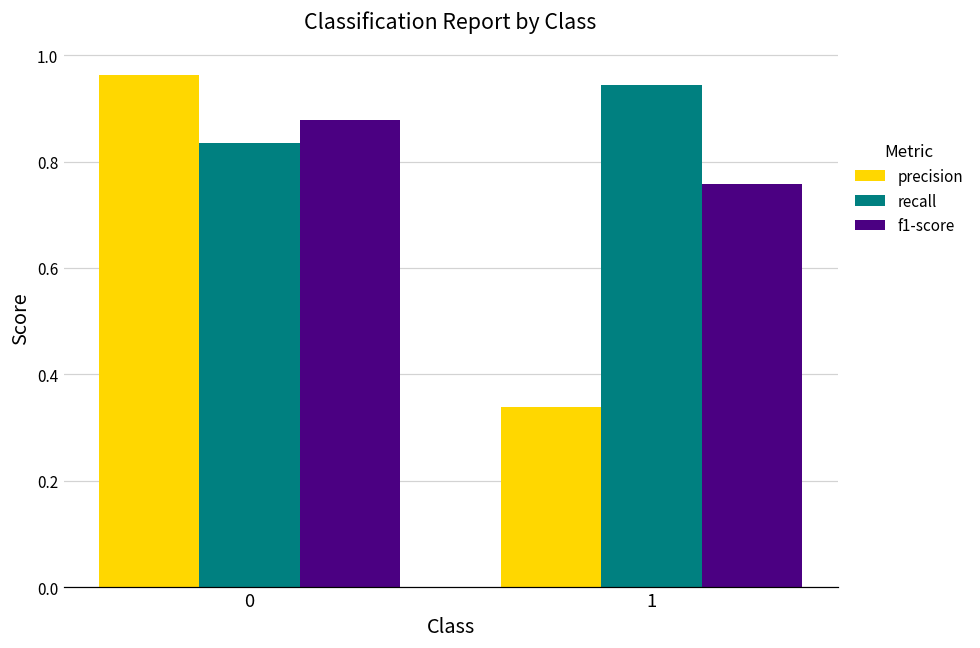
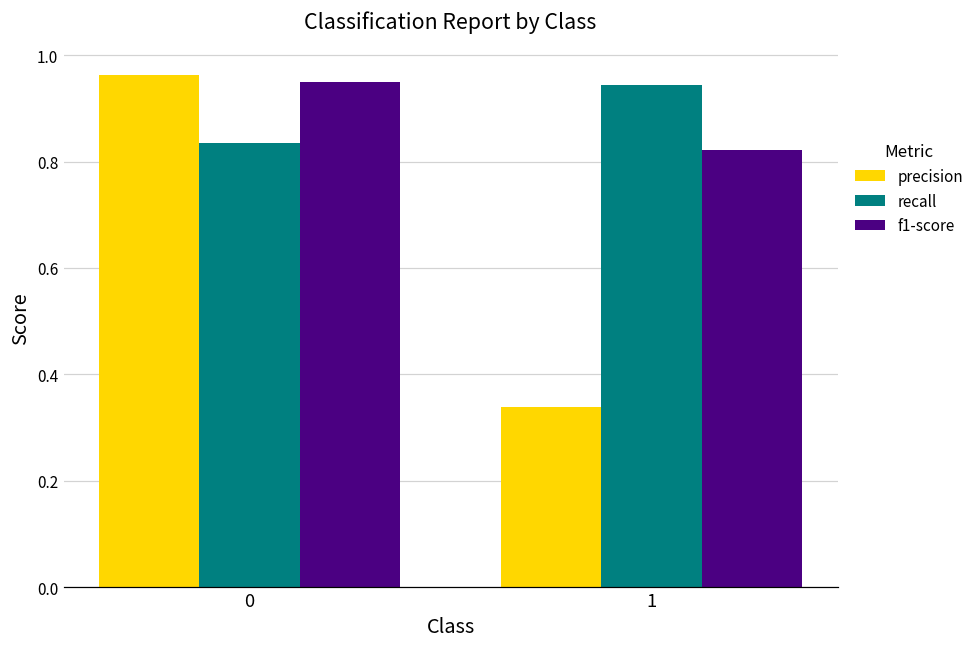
  {
    "precision": {
      "0": 0.96,
      "1": 0.34
    },
    "recall": {
      "0": 0.84,
      "1": 0.94
    },
    "f1-score": {
-     "0": 0.88,
-     "1": 0.76
+     "0": 0.95,
+     "1": 0.82
    }
  }
